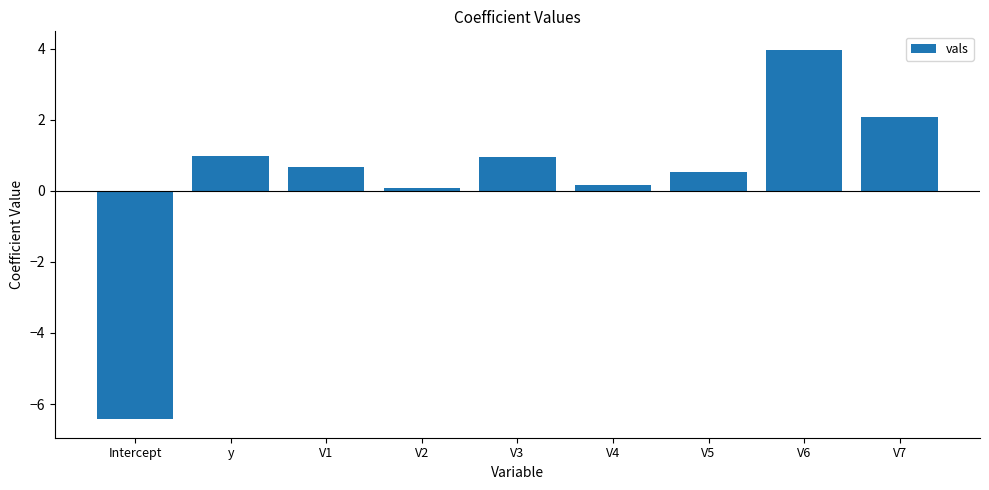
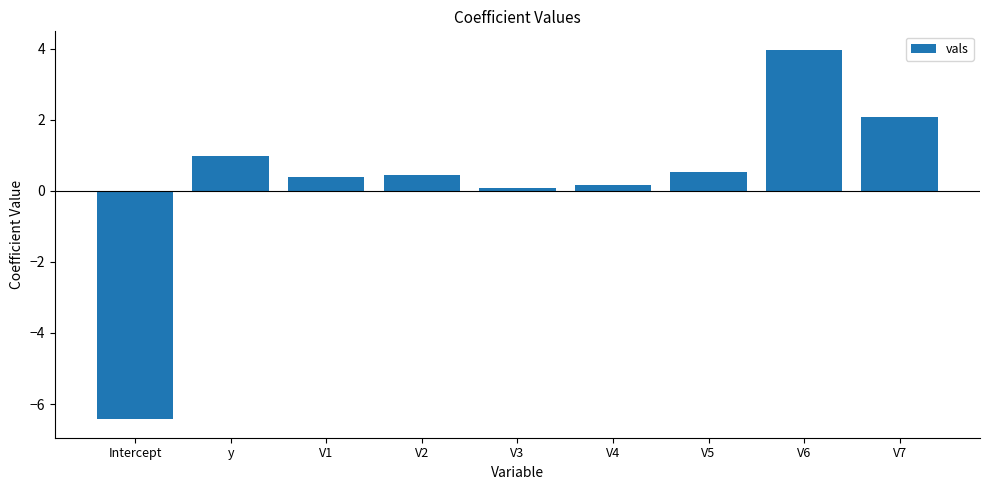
  {
    "Intercept": -6.4,
    "y": 1.0,
-   "V1": 0.7,
-   "V2": 0.1,
-   "V3": 0.9,
+   "V1": 0.4,
+   "V2": 0.4,
+   "V3": 0.1,
    "V4": 0.2,
    "V5": 0.5,
    "V6": 4.0,
    "V7": 2.1
  }
